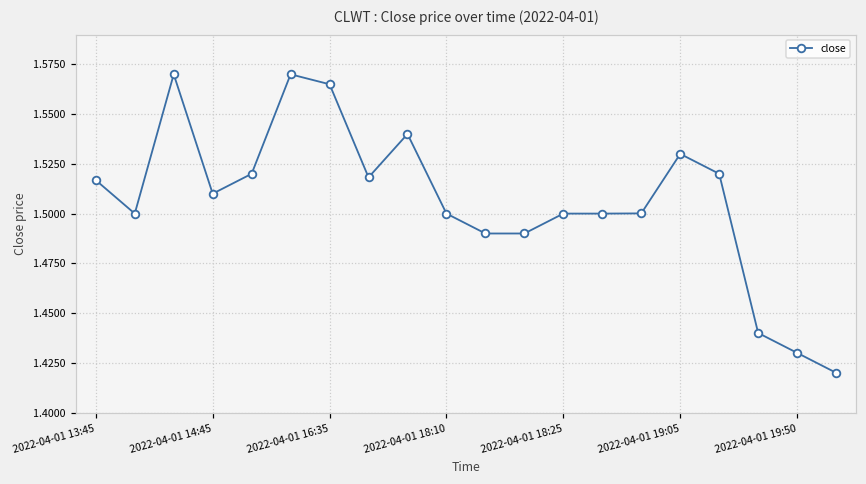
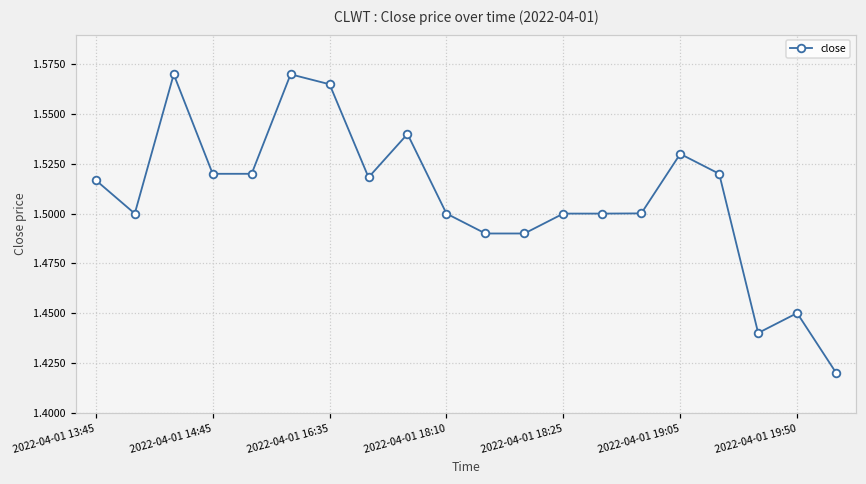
  {
    "2022-04-01 13:45": 1.517,
-   "2022-04-01 14:45": 1.51,
+   "2022-04-01 14:45": 1.52,
    "2022-04-01 16:35": 1.565,
    "2022-04-01 18:10": 1.50,
    "2022-04-01 18:25": 1.50,
    "2022-04-01 19:05": 1.53,
-   "2022-04-01 19:50": 1.43
+   "2022-04-01 19:50": 1.45
  }
